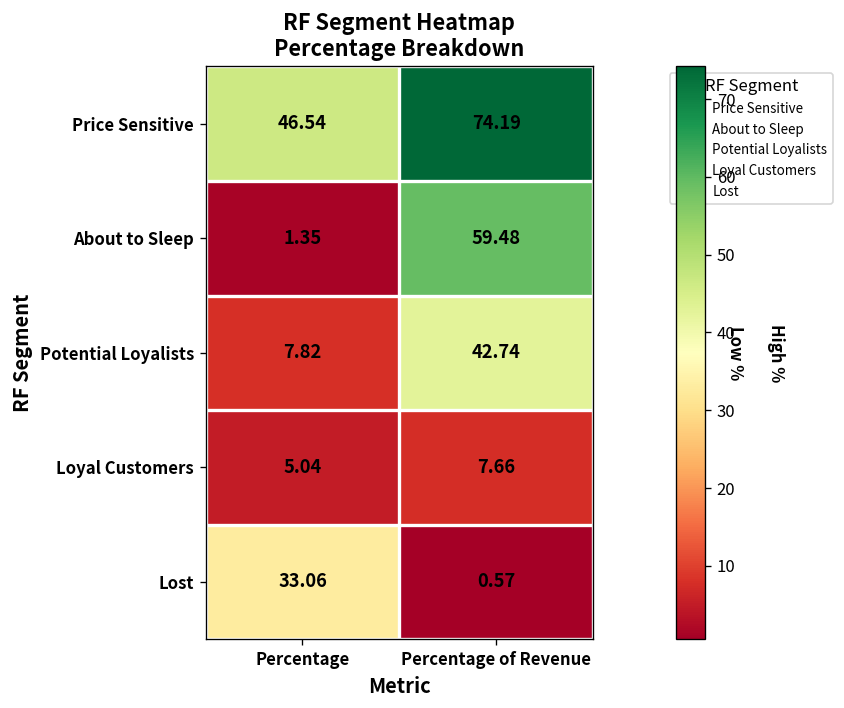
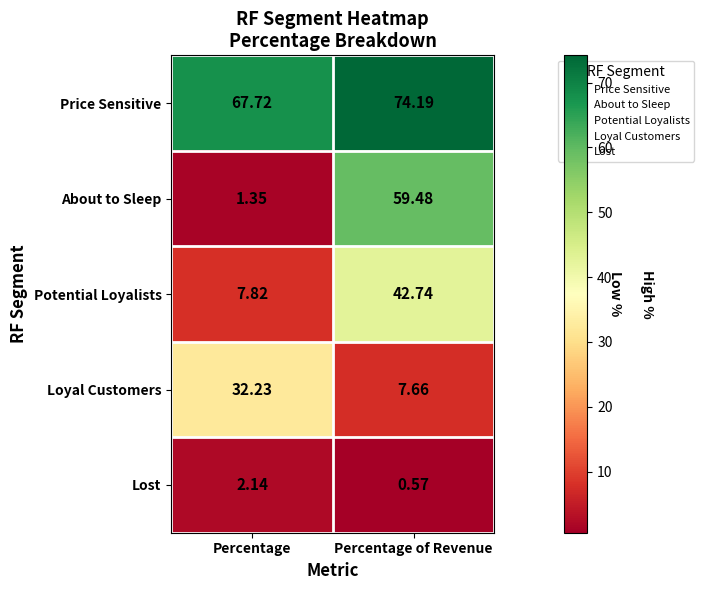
  {
    "Price Sensitive": {
-     "Percentage": 46.54,
+     "Percentage": 67.72,
      "Percentage of Revenue": 74.19
    },
    "About to Sleep": {
      "Percentage": 1.35,
      "Percentage of Revenue": 59.48
    },
    "Potential Loyalists": {
      "Percentage": 7.82,
      "Percentage of Revenue": 42.74
    },
    "Loyal Customers": {
-     "Percentage": 5.04,
+     "Percentage": 32.23,
      "Percentage of Revenue": 7.66
    },
    "Lost": {
-     "Percentage": 33.06,
+     "Percentage": 2.14,
      "Percentage of Revenue": 0.57
    }
  }
